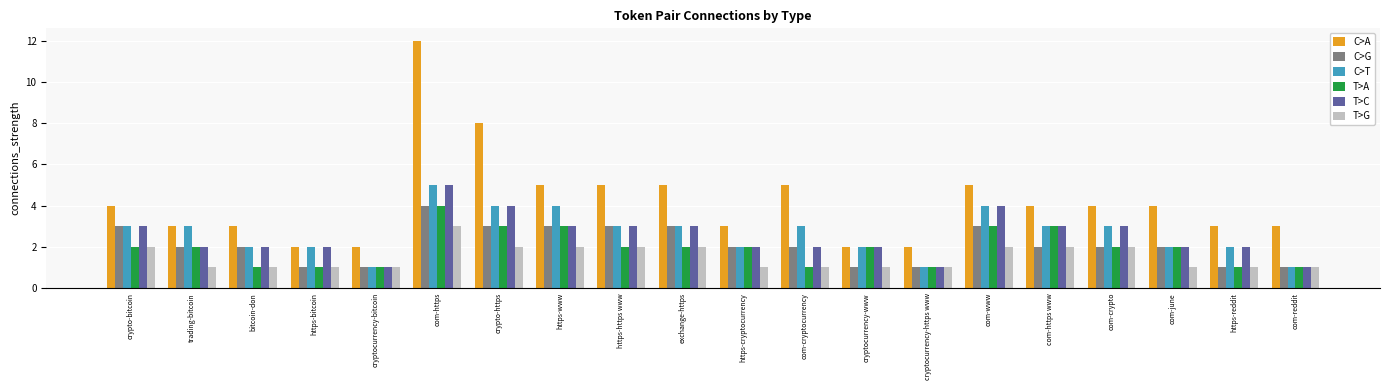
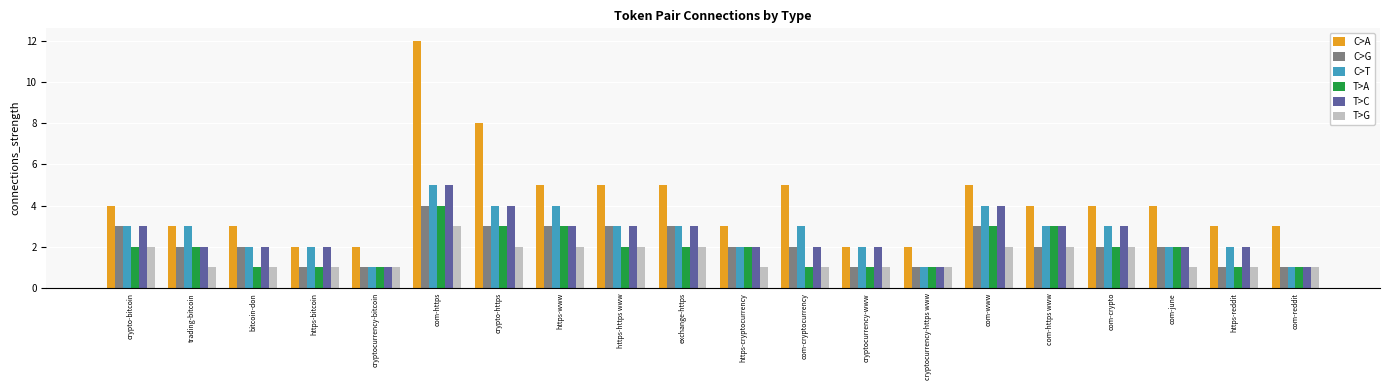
  {
    "C>A": {
      "crypto-bitcoin": 4,
      "trading-bitcoin": 3,
      "bitcoin-don": 3,
      "https-bitcoin": 2,
      "cryptocurrency-bitcoin": 2,
      "com-https": 12,
      "crypto-https": 8,
      "https-www": 5,
      "https-https www": 5,
      "exchange-https": 5,
      "https-cryptocurrency": 3,
      "com-cryptocurrency": 5,
      "cryptocurrency-www": 2,
      "cryptocurrency-https www": 2,
      "com-www": 5,
      "com-https www": 4,
      "com-crypto": 4,
      "com-june": 4,
      "https-reddit": 3,
      "com-reddit": 3
    },
    "C>T": {
      "crypto-bitcoin": 3,
      "trading-bitcoin": 3,
      "bitcoin-don": 2,
      "https-bitcoin": 2,
      "cryptocurrency-bitcoin": 1,
      "com-https": 5,
      "crypto-https": 4,
      "https-www": 4,
      "https-https www": 3,
      "exchange-https": 3,
      "https-cryptocurrency": 2,
      "com-cryptocurrency": 3,
      "cryptocurrency-www": 2,
      "cryptocurrency-https www": 1,
      "com-www": 4,
      "com-https www": 3,
      "com-crypto": 3,
      "com-june": 2,
      "https-reddit": 2,
      "com-reddit": 1
    },
    "T>A": {
      "crypto-bitcoin": 2,
      "trading-bitcoin": 2,
      "bitcoin-don": 1,
      "https-bitcoin": 1,
      "cryptocurrency-bitcoin": 1,
      "com-https": 4,
      "crypto-https": 3,
      "https-www": 3,
      "https-https www": 2,
      "exchange-https": 2,
      "https-cryptocurrency": 2,
      "com-cryptocurrency": 1,
-     "cryptocurrency-www": 2,
+     "cryptocurrency-www": 1,
      "cryptocurrency-https www": 1,
      "com-www": 3,
      "com-https www": 3,
      "com-crypto": 2,
      "com-june": 2,
      "https-reddit": 1,
      "com-reddit": 1
    },
    "T>G": {
      "crypto-bitcoin": 2,
      "trading-bitcoin": 1,
      "bitcoin-don": 1,
      "https-bitcoin": 1,
      "cryptocurrency-bitcoin": 1,
      "com-https": 3,
      "crypto-https": 2,
      "https-www": 2,
      "https-https www": 2,
      "exchange-https": 2,
      "https-cryptocurrency": 1,
      "com-cryptocurrency": 1,
      "cryptocurrency-www": 1,
      "cryptocurrency-https www": 1,
      "com-www": 2,
      "com-https www": 2,
      "com-crypto": 2,
      "com-june": 1,
      "https-reddit": 1,
      "com-reddit": 1
    }
  }
